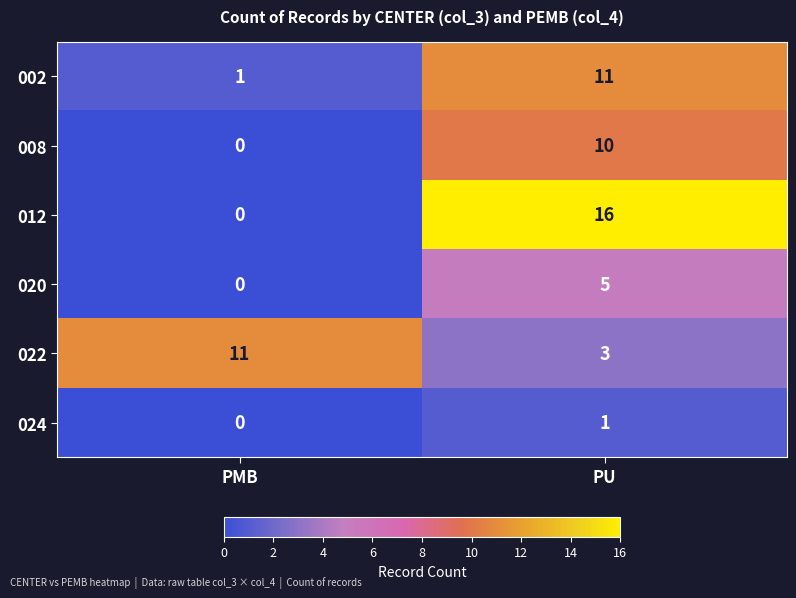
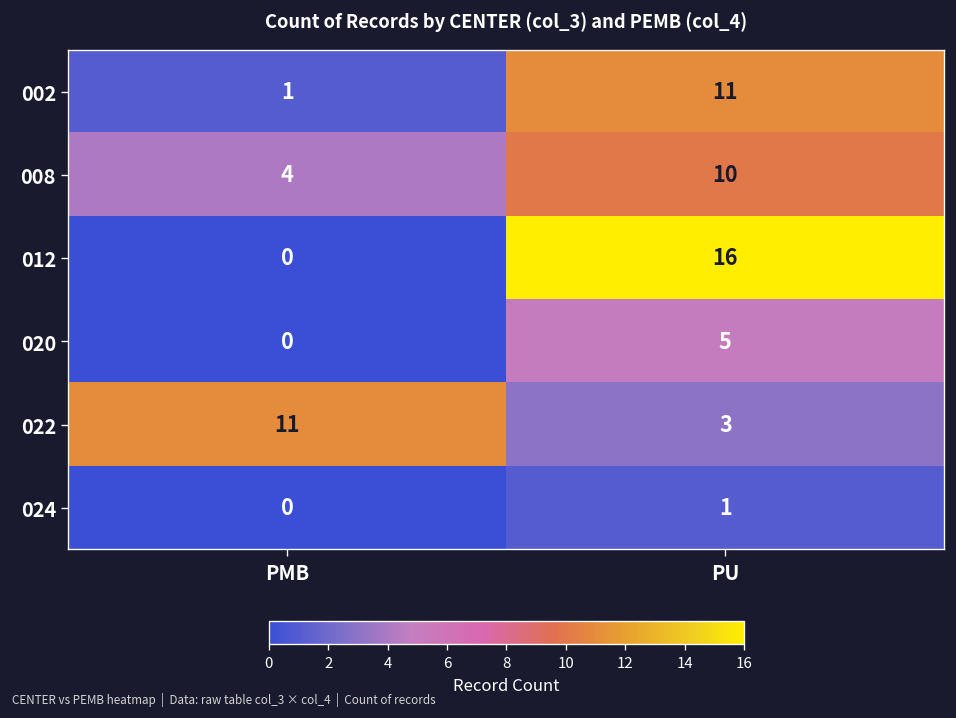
  {
    "002": {
      "PMB": 1,
      "PU": 11
    },
    "008": {
-     "PMB": 0,
+     "PMB": 4,
      "PU": 10
    },
    "012": {
      "PMB": 0,
      "PU": 16
    },
    "020": {
      "PMB": 0,
      "PU": 5
    },
    "022": {
      "PMB": 11,
      "PU": 3
    },
    "024": {
      "PMB": 0,
      "PU": 1
    }
  }
